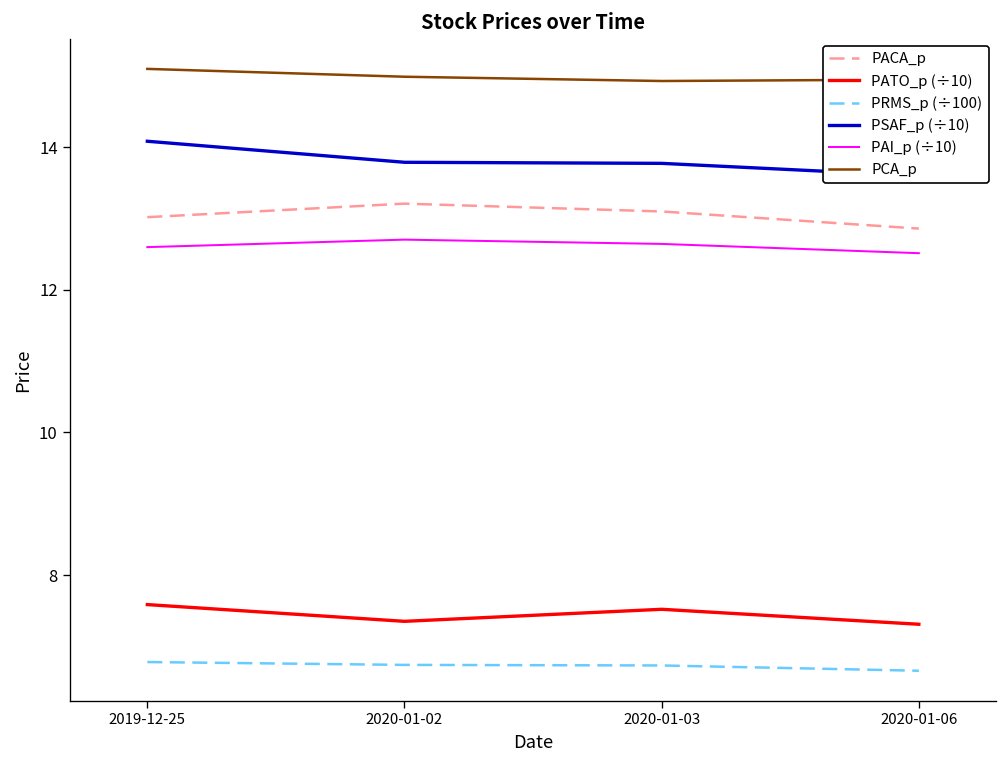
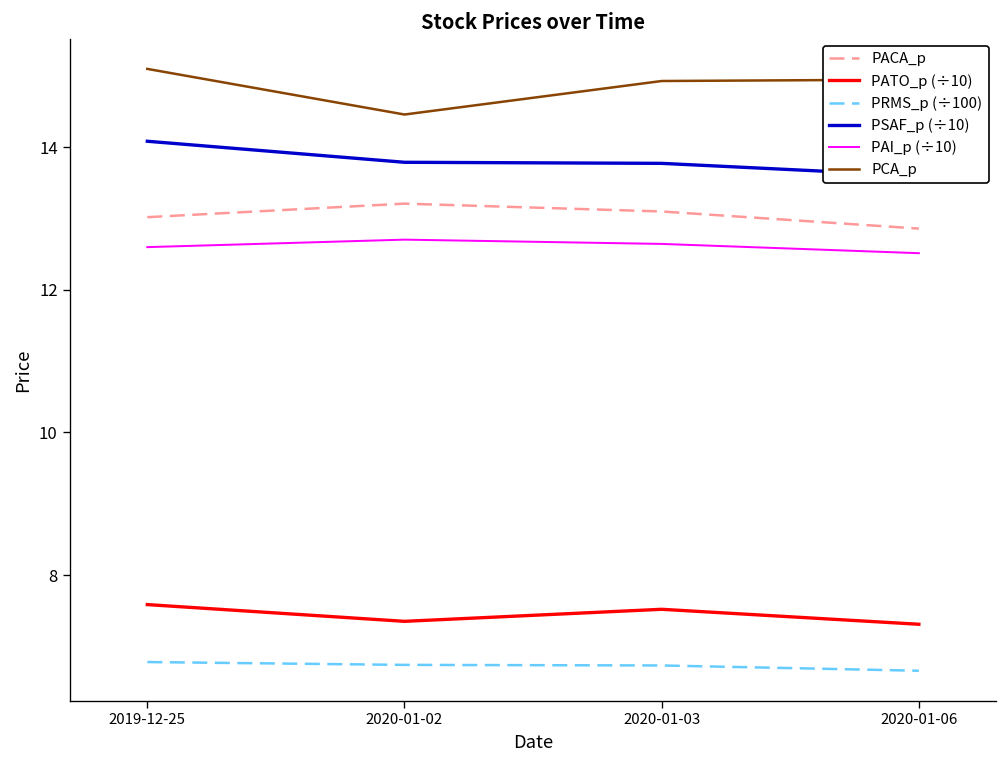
  {
    "PACA_p": {
      "2019-12-25": 13.0,
      "2020-01-02": 13.2,
      "2020-01-03": 13.1,
      "2020-01-06": 12.9
    },
    "PATO_p (÷10)": {
      "2019-12-25": 7.6,
      "2020-01-02": 7.4,
      "2020-01-03": 7.5,
      "2020-01-06": 7.3
    },
    "PRMS_p (÷100)": {
      "2019-12-25": 6.8,
      "2020-01-02": 6.7,
      "2020-01-03": 6.7,
      "2020-01-06": 6.7
    },
    "PSAF_p (÷10)": {
      "2019-12-25": 14.1,
      "2020-01-02": 13.8,
      "2020-01-03": 13.8
    },
    "PAI_p (÷10)": {
      "2019-12-25": 12.6,
      "2020-01-02": 12.7,
      "2020-01-03": 12.6,
      "2020-01-06": 12.5
    },
    "PCA_p": {
      "2019-12-25": 15.1,
-     "2020-01-02": 15.0,
+     "2020-01-02": 14.5,
      "2020-01-03": 14.9
    }
  }
